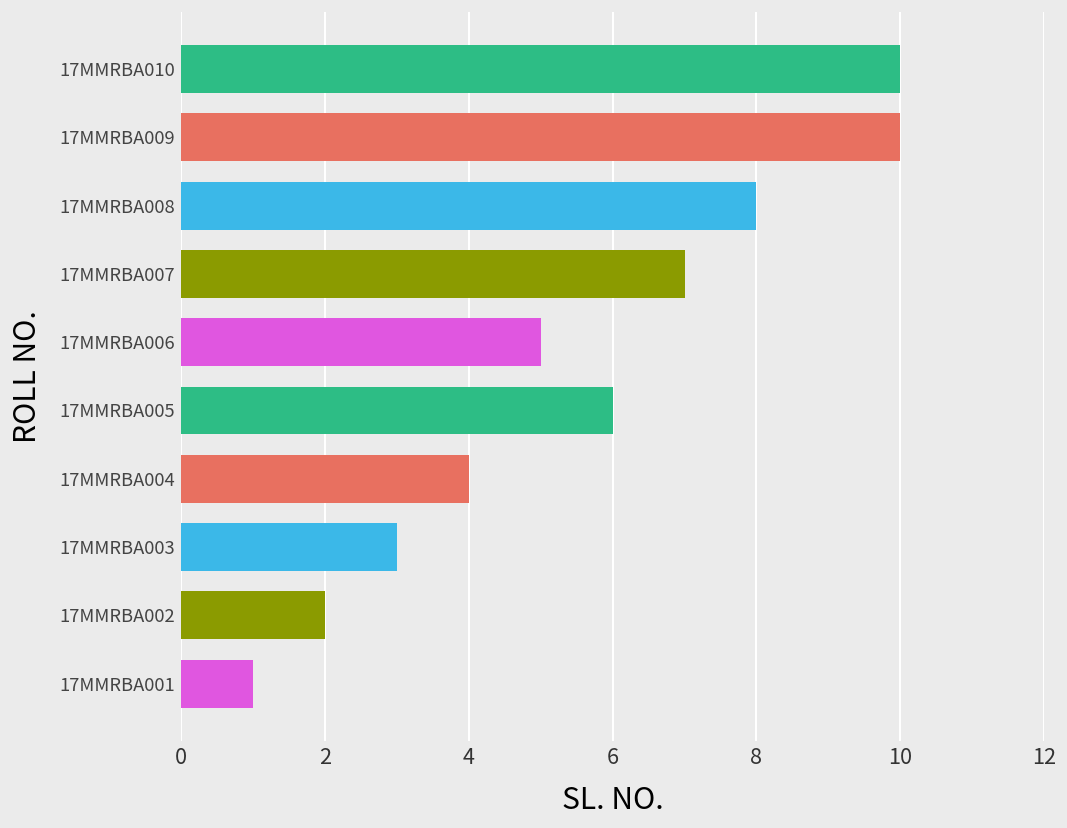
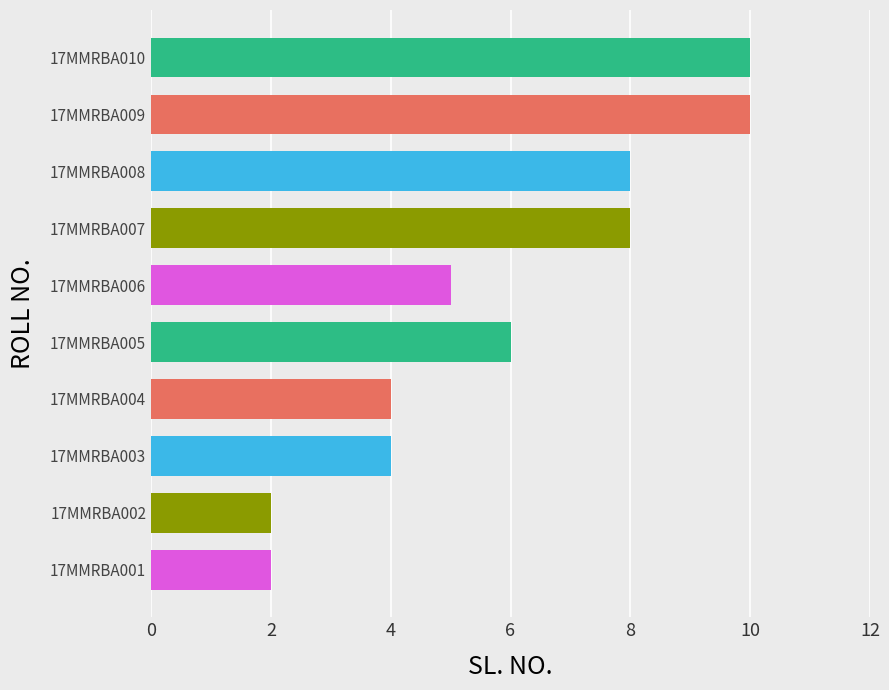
  {
    "17MMRBA010": 10,
    "17MMRBA009": 10,
    "17MMRBA008": 8,
-   "17MMRBA007": 7,
+   "17MMRBA007": 8,
    "17MMRBA006": 5,
    "17MMRBA005": 6,
    "17MMRBA004": 4,
-   "17MMRBA003": 3,
+   "17MMRBA003": 4,
    "17MMRBA002": 2,
-   "17MMRBA001": 1
+   "17MMRBA001": 2
  }
